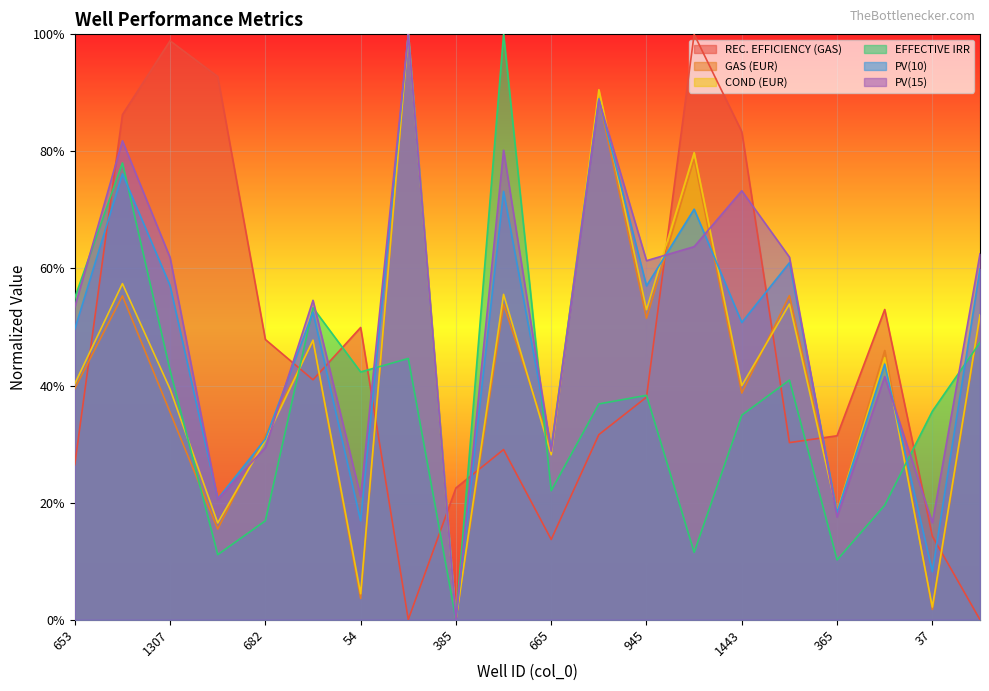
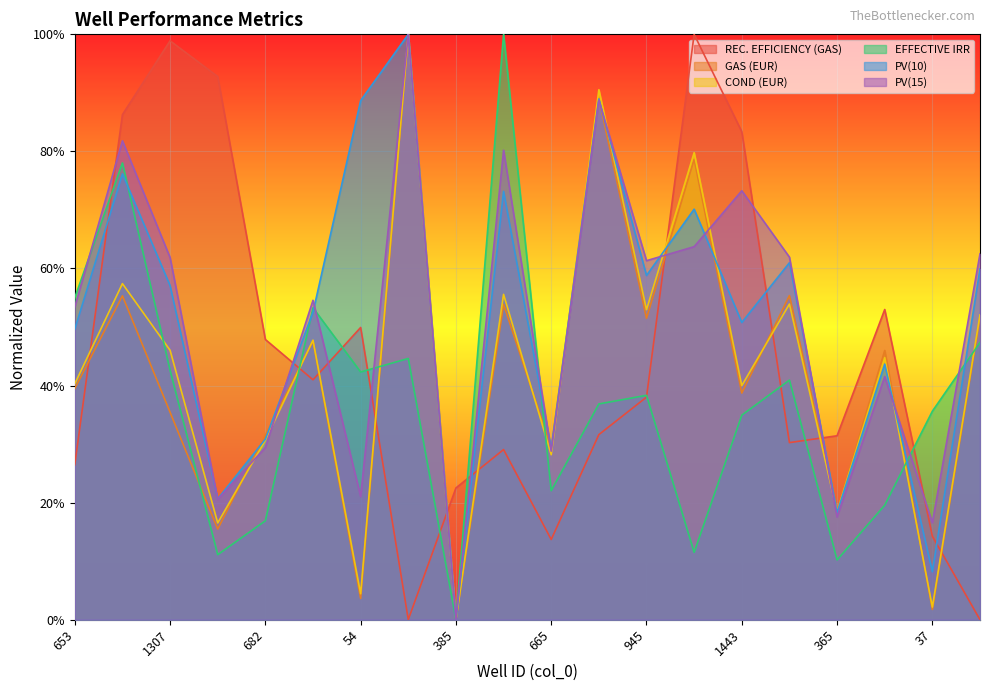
  {
    "COND (EUR)": {
      "653": "40%",
-     "1307": "39%",
+     "1307": "46%",
      "54": "4%",
      "665": "28%",
      "945": "53%",
      "1443": "40%"
    },
    "EFFECTIVE IRR": {
      "653": "55%",
      "1307": "43%",
      "682": "17%",
      "54": "42%",
      "665": "22%",
      "1443": "35%",
      "365": "10%",
      "37": "36%"
    },
    "PV(10)": {
      "653": "50%",
      "1307": "57%",
-     "54": "17%",
-     "945": "57%",
+     "54": "89%",
+     "945": "59%",
      "1443": "51%",
      "37": "8%"
    },
    "PV(15)": {
      "653": "53%",
      "1307": "62%",
      "682": "29%",
      "54": "21%",
      "665": "29%",
      "945": "61%",
      "1443": "73%",
      "365": "18%",
      "37": "17%"
    }
  }
